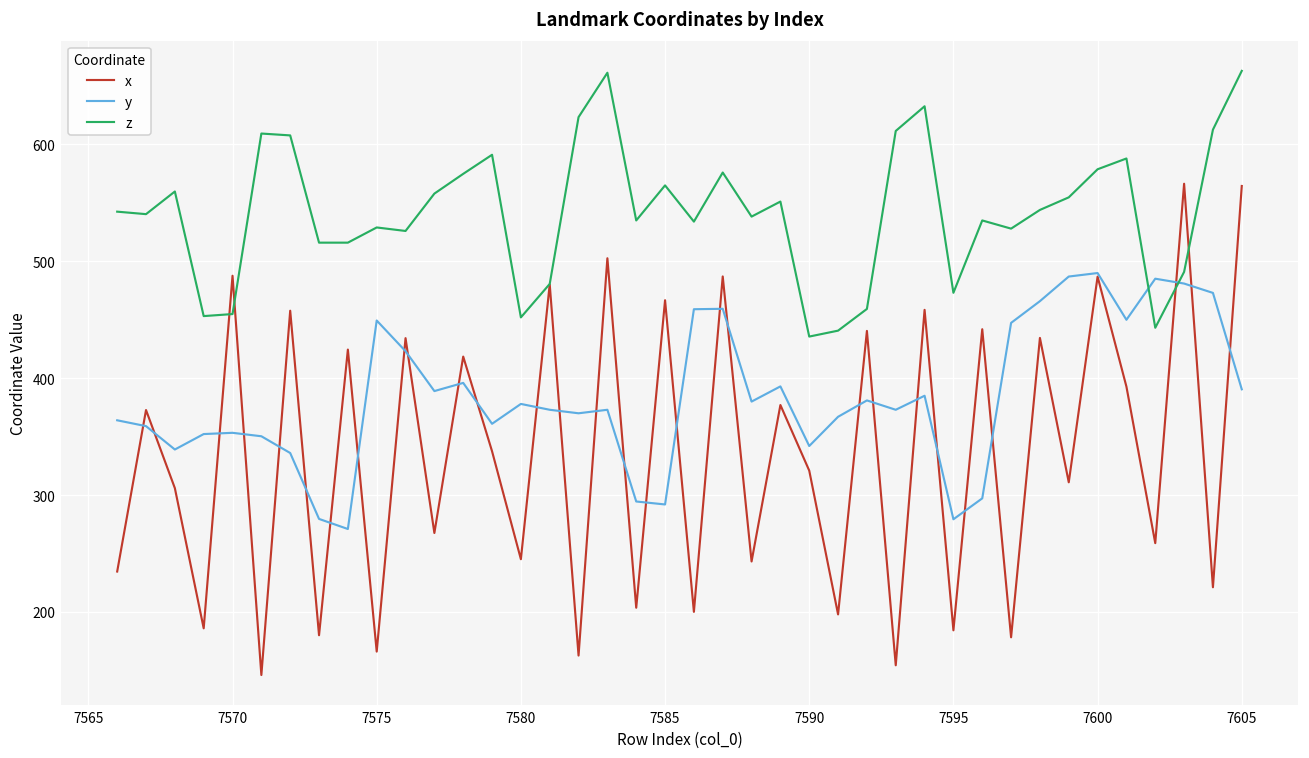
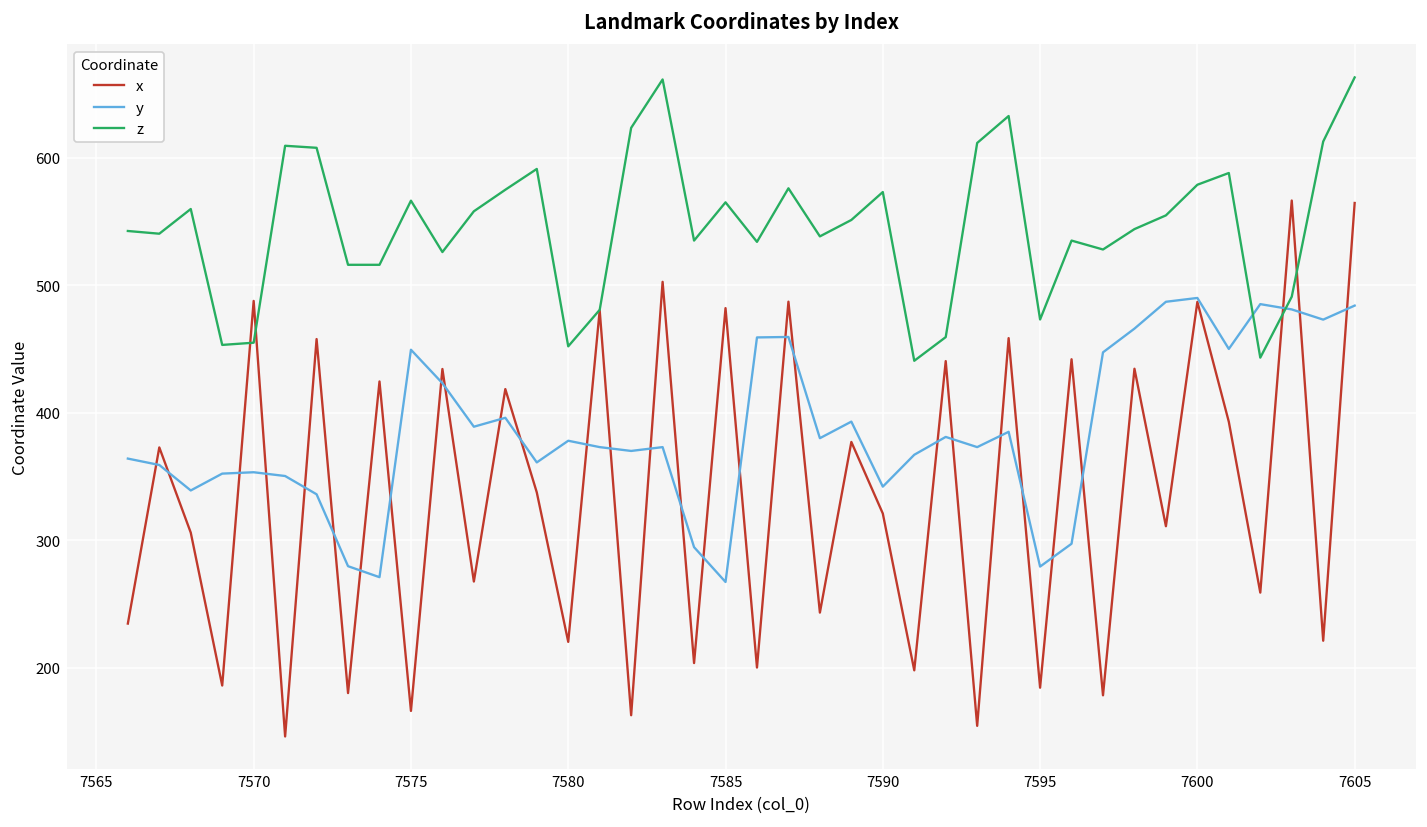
  {
    "x": {
      "7570": 488,
      "7575": 166,
-     "7580": 245,
-     "7585": 467,
+     "7580": 220,
+     "7585": 482,
      "7590": 321,
      "7595": 184,
      "7600": 487,
      "7605": 564
    },
    "y": {
      "7570": 353,
      "7575": 449,
      "7580": 378,
-     "7585": 292,
+     "7585": 267,
      "7590": 342,
      "7595": 279,
      "7600": 490,
-     "7605": 391
+     "7605": 484
    },
    "z": {
      "7570": 455,
-     "7575": 529,
+     "7575": 566,
      "7580": 452,
      "7585": 565,
-     "7590": 436,
+     "7590": 573,
      "7595": 473,
      "7600": 579,
      "7605": 663
    }
  }
